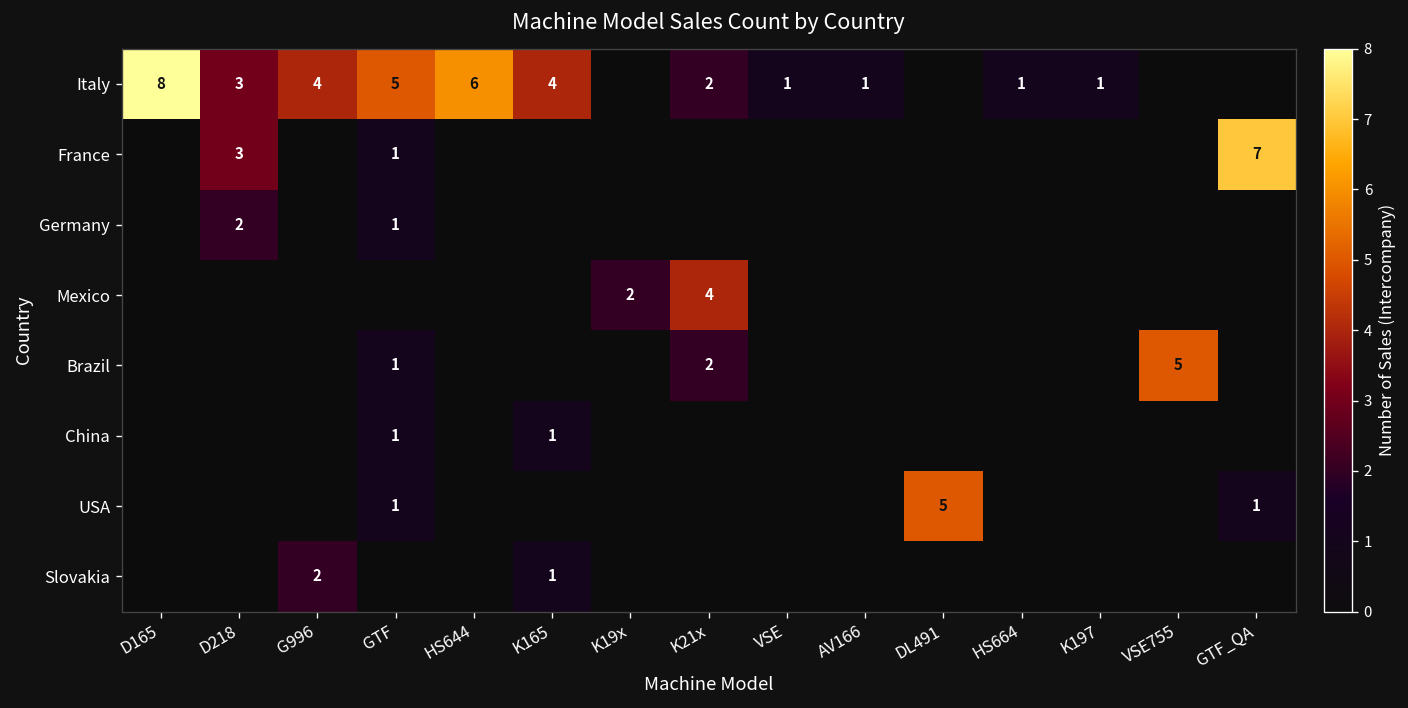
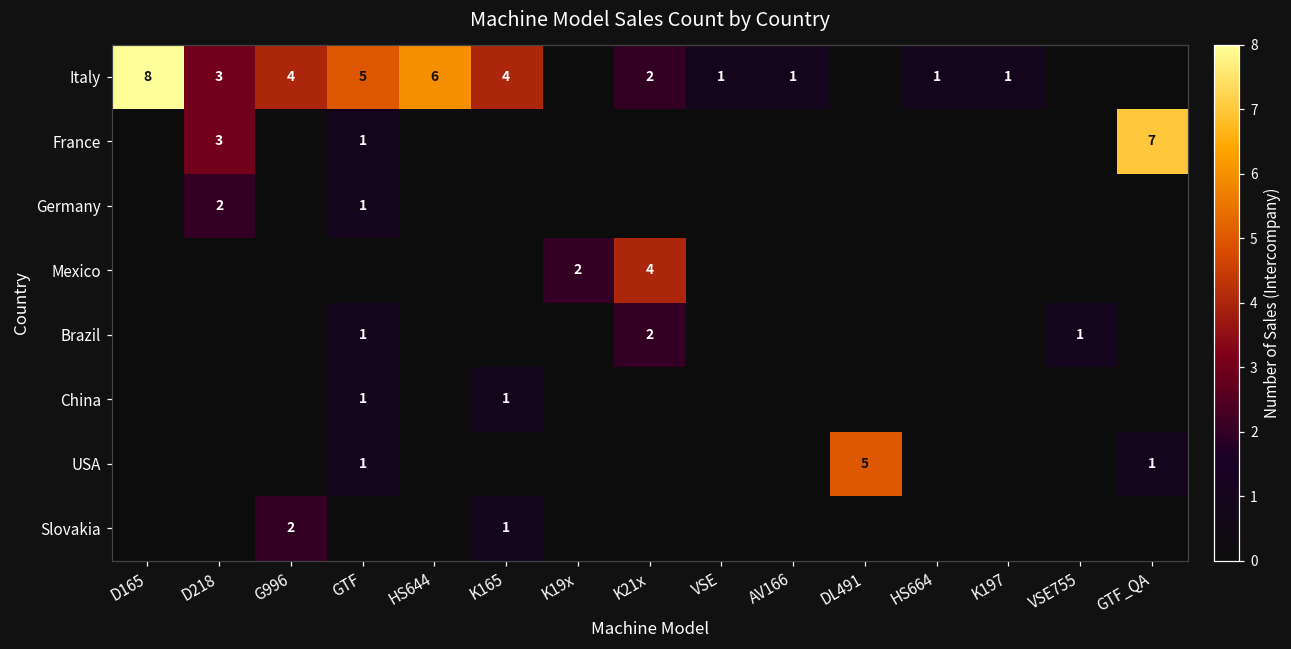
  {
    "Italy": {
      "D165": 8,
      "D218": 3,
      "G996": 4,
      "GTF": 5,
      "HS644": 6,
      "K165": 4,
      "K21x": 2,
      "VSE": 1,
      "AV166": 1,
      "HS664": 1,
      "K197": 1
    },
    "France": {
      "D218": 3,
      "GTF": 1,
      "GTF_QA": 7
    },
    "Germany": {
      "D218": 2,
      "GTF": 1
    },
    "Mexico": {
      "K19x": 2,
      "K21x": 4
    },
    "Brazil": {
      "GTF": 1,
      "K21x": 2,
-     "VSE755": 5
+     "VSE755": 1
    },
    "China": {
      "GTF": 1,
      "K165": 1
    },
    "USA": {
      "GTF": 1,
      "DL491": 5,
      "GTF_QA": 1
    },
    "Slovakia": {
      "G996": 2,
      "K165": 1
    }
  }
